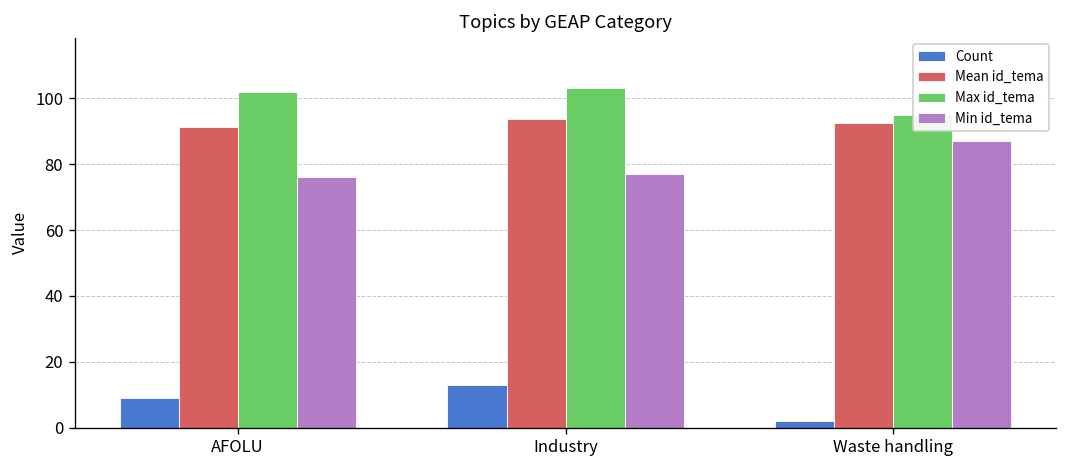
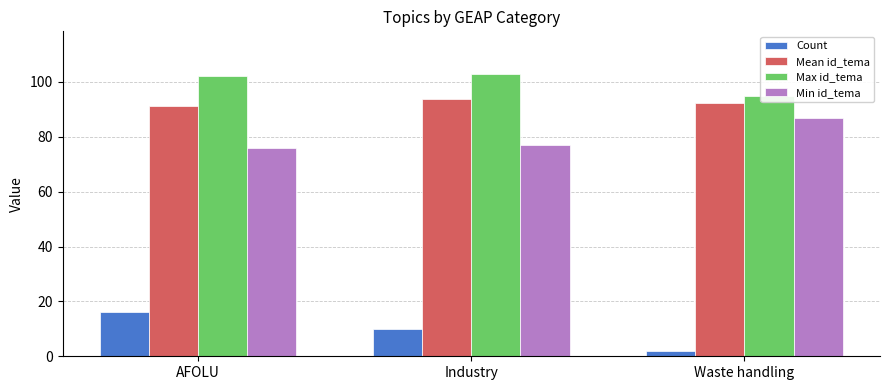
  {
    "Count": {
-     "AFOLU": 9,
-     "Industry": 13,
+     "AFOLU": 16,
+     "Industry": 10,
      "Waste handling": 2
    },
    "Mean id_tema": {
      "AFOLU": 91,
      "Industry": 94,
      "Waste handling": 93
    },
    "Max id_tema": {
      "AFOLU": 102,
      "Industry": 103
    },
    "Min id_tema": {
      "AFOLU": 76,
      "Industry": 77,
      "Waste handling": 87
    }
  }
